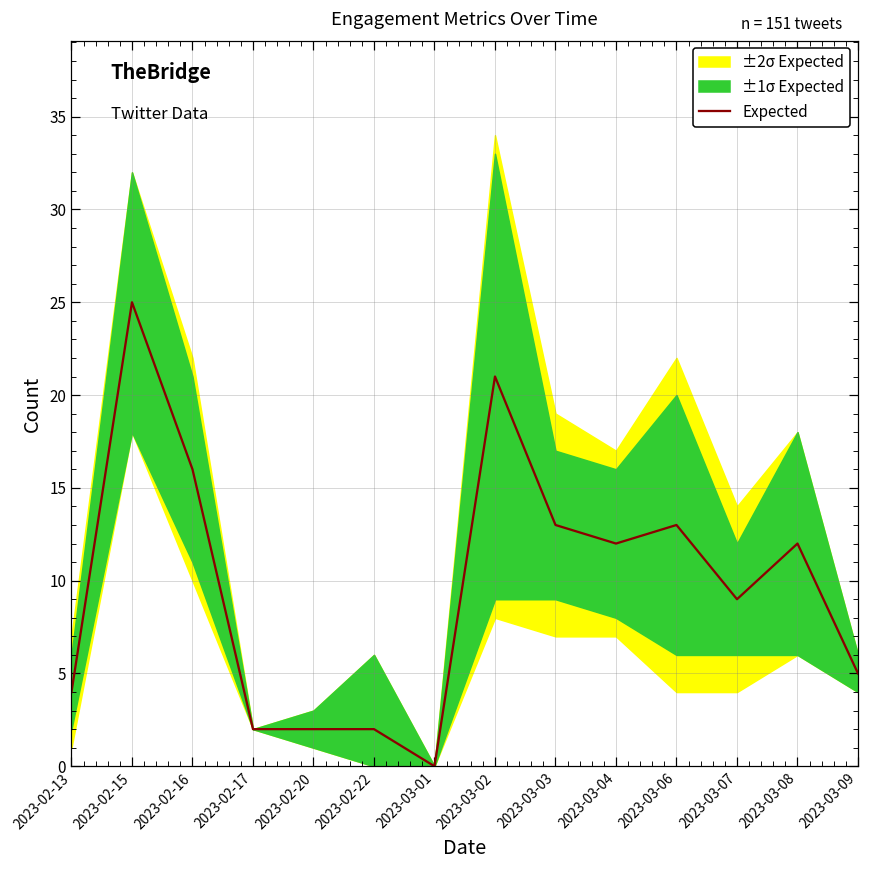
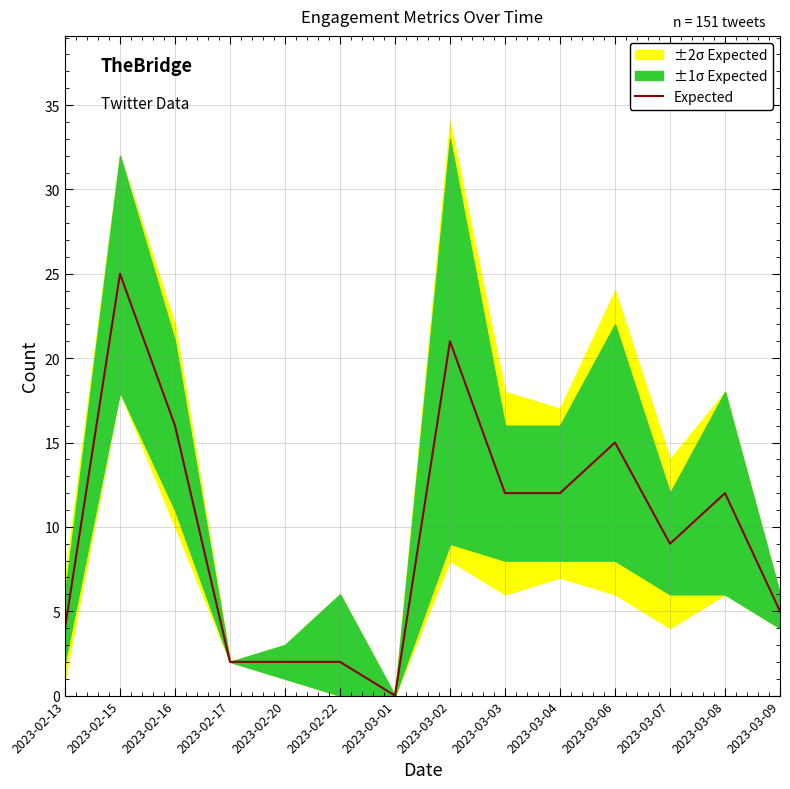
  {
    "Expected": {
      "2023-02-13": 4,
      "2023-02-15": 25,
      "2023-02-16": 16,
      "2023-02-20": 2,
      "2023-02-22": 2,
      "2023-03-02": 21,
-     "2023-03-03": 13,
+     "2023-03-03": 12,
      "2023-03-04": 12,
-     "2023-03-06": 13,
+     "2023-03-06": 15,
      "2023-03-07": 9,
      "2023-03-08": 12,
      "2023-03-09": 5
    }
  }
